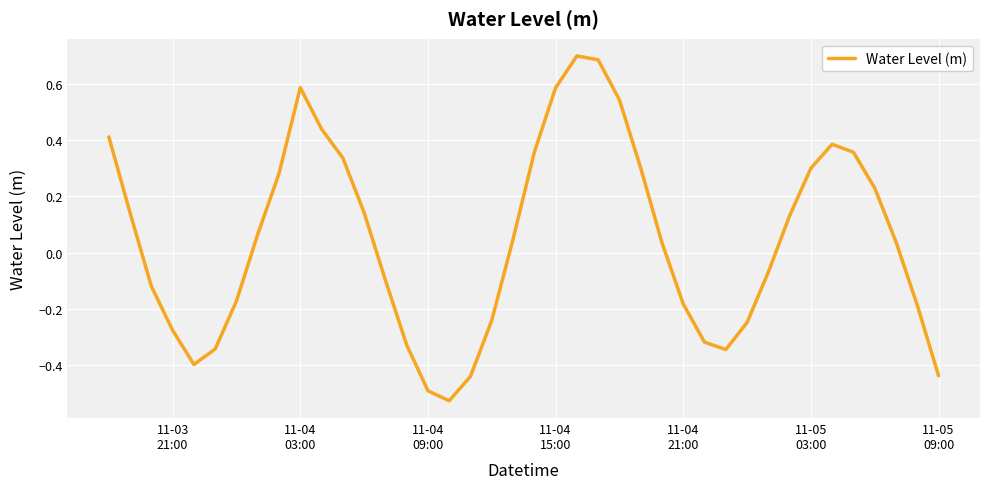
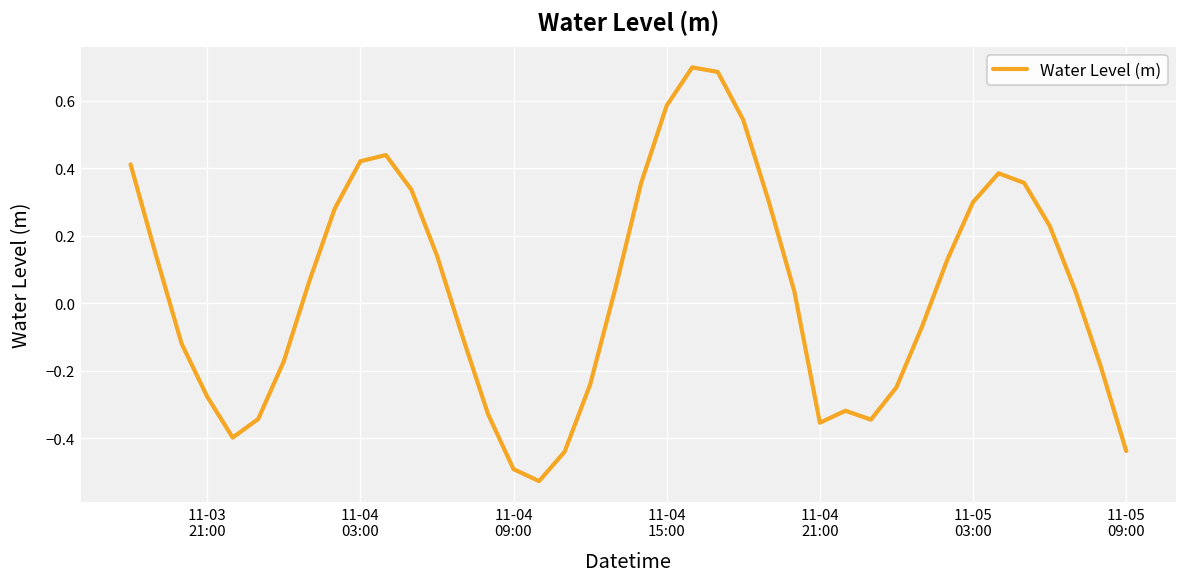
  {
    "11-03 21:00": -0.28,
-   "11-04 03:00": 0.59,
+   "11-04 03:00": 0.42,
    "11-04 09:00": -0.49,
    "11-04 15:00": 0.59,
-   "11-04 21:00": -0.18,
+   "11-04 21:00": -0.35,
    "11-05 03:00": 0.30,
    "11-05 09:00": -0.44
  }
